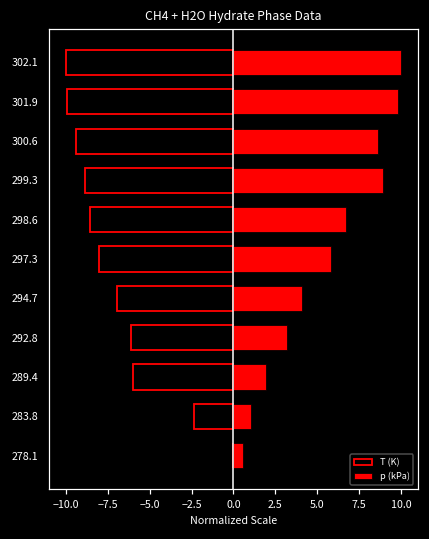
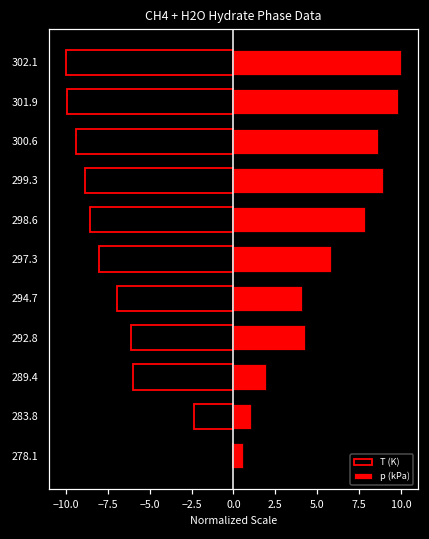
  {
    "T (K)": {
      "302.1": -10.0,
      "301.9": -9.9,
      "300.6": -9.4,
      "299.3": -8.8,
      "298.6": -8.5,
      "297.3": -8.0,
      "294.7": -6.9,
      "292.8": -6.1,
      "289.4": -6.0,
      "283.8": -2.4,
      "278.1": 0.0
    },
    "p (kPa)": {
      "302.1": 10.0,
      "301.9": 9.8,
      "300.6": 8.6,
      "299.3": 8.9,
-     "298.6": 6.7,
+     "298.6": 7.9,
      "297.3": 5.8,
      "294.7": 4.1,
-     "292.8": 3.2,
+     "292.8": 4.3,
      "289.4": 2.0,
      "283.8": 1.0,
      "278.1": 0.6
    }
  }
